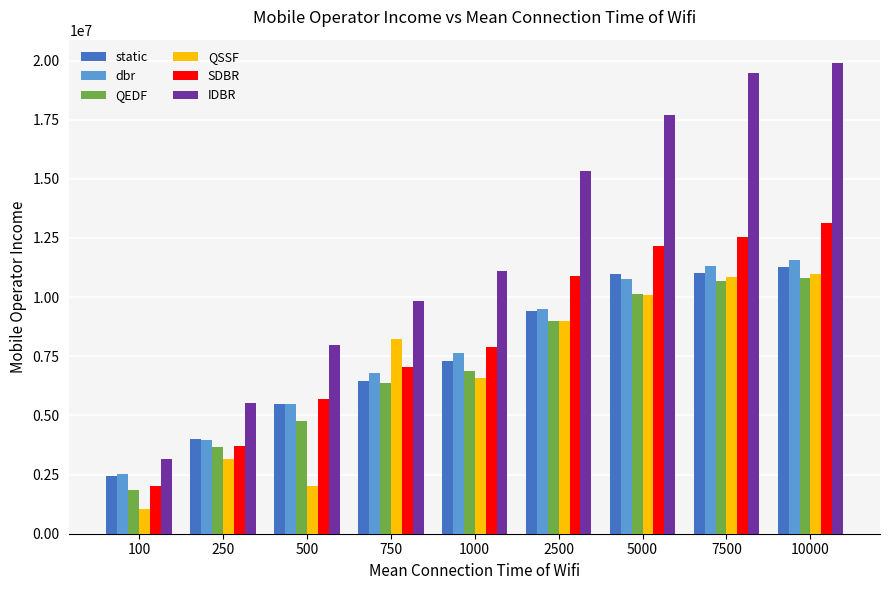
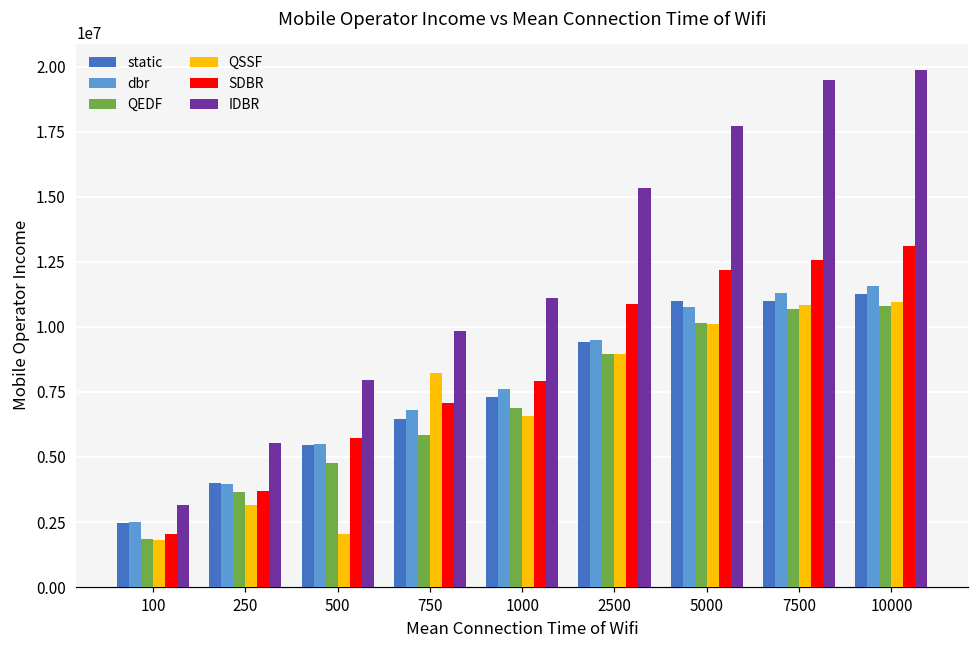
  {
    "QEDF": {
      "100": 1800000,
      "250": 3700000,
      "500": 4800000,
-     "750": 6400000,
+     "750": 5900000,
      "1000": 6900000,
      "2500": 9000000,
      "5000": 10100000,
      "7500": 10700000,
      "10000": 10800000
    },
    "QSSF": {
-     "100": 1000000,
+     "100": 1800000,
      "250": 3200000,
      "500": 2000000,
      "750": 8200000,
      "1000": 6600000,
      "2500": 9000000,
      "5000": 10100000,
      "7500": 10800000,
      "10000": 11000000
    },
    "SDBR": {
      "100": 2000000,
      "250": 3700000,
      "500": 5700000,
      "750": 7100000,
      "1000": 7900000,
      "2500": 10900000,
      "5000": 12200000,
      "7500": 12600000,
      "10000": 13100000
    },
    "IDBR": {
      "100": 3100000,
      "250": 5500000,
      "500": 8000000,
      "750": 9900000,
      "1000": 11100000,
      "2500": 15300000,
      "5000": 17700000,
      "7500": 19500000,
      "10000": 19900000
    }
  }
